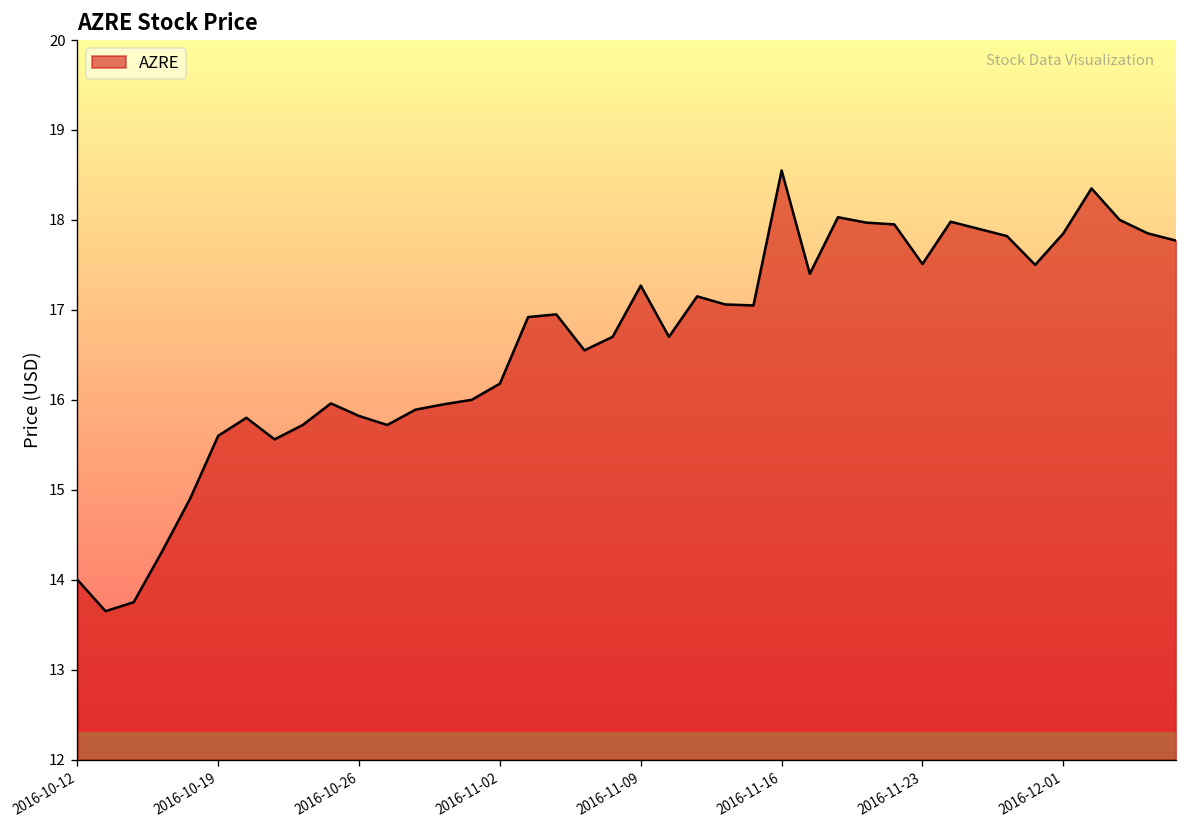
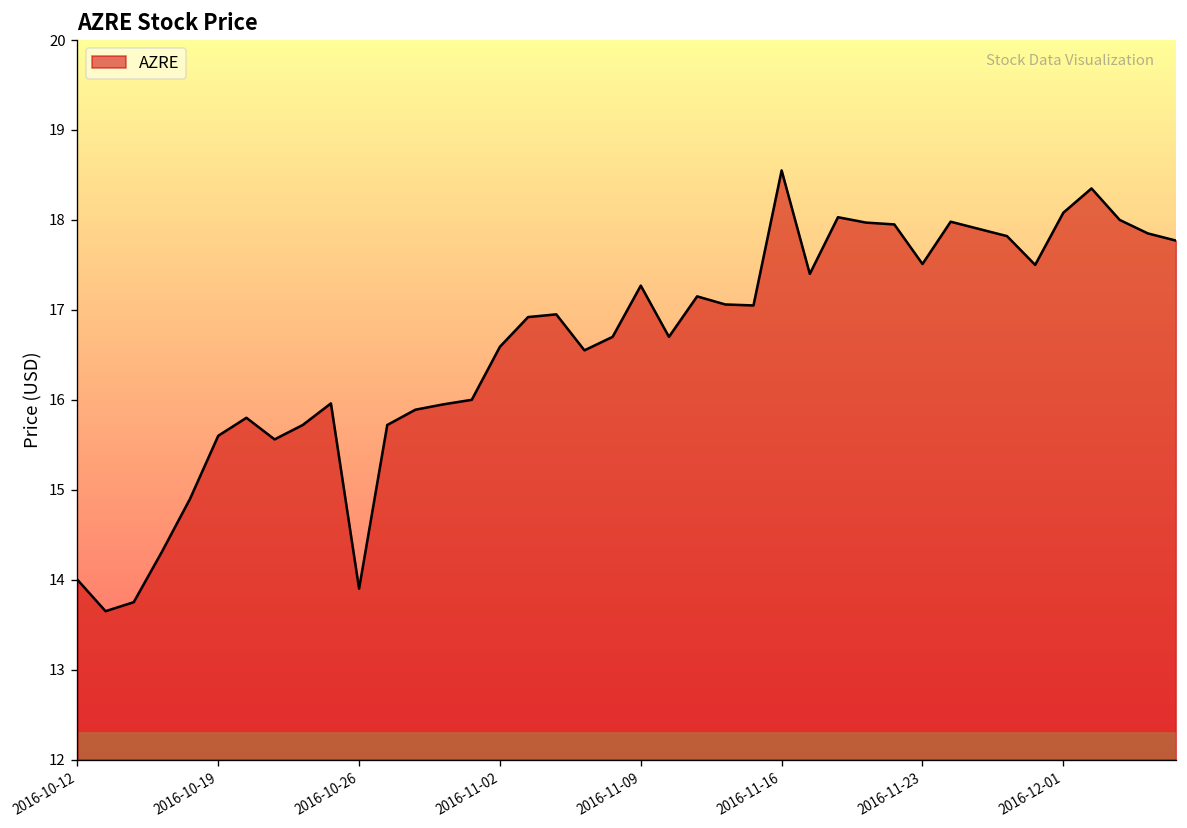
  {
    "2016-10-12": 14.0,
    "2016-10-19": 15.6,
-   "2016-10-26": 15.8,
-   "2016-11-02": 16.2,
+   "2016-10-26": 13.9,
+   "2016-11-02": 16.6,
    "2016-11-09": 17.3,
    "2016-11-16": 18.5,
    "2016-11-23": 17.5,
-   "2016-12-01": 17.9
+   "2016-12-01": 18.1
  }
